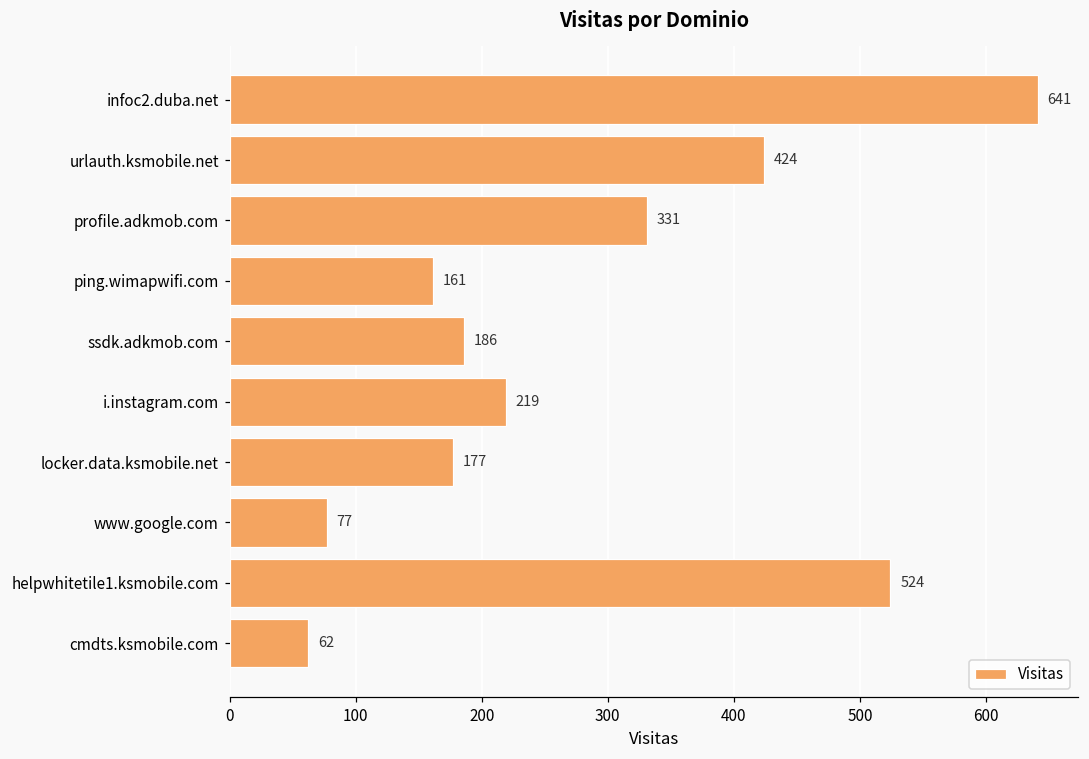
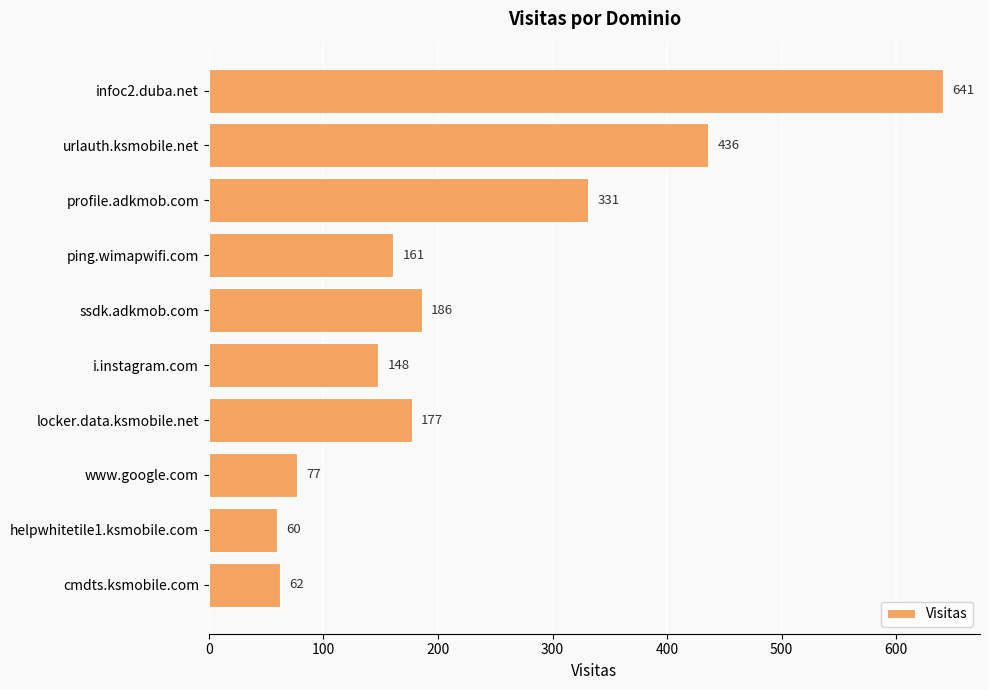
  {
    "infoc2.duba.net": 641,
-   "urlauth.ksmobile.net": 424,
+   "urlauth.ksmobile.net": 436,
    "profile.adkmob.com": 331,
    "ping.wimapwifi.com": 161,
    "ssdk.adkmob.com": 186,
-   "i.instagram.com": 219,
+   "i.instagram.com": 148,
    "locker.data.ksmobile.net": 177,
    "www.google.com": 77,
-   "helpwhitetile1.ksmobile.com": 524,
+   "helpwhitetile1.ksmobile.com": 60,
    "cmdts.ksmobile.com": 62
  }
